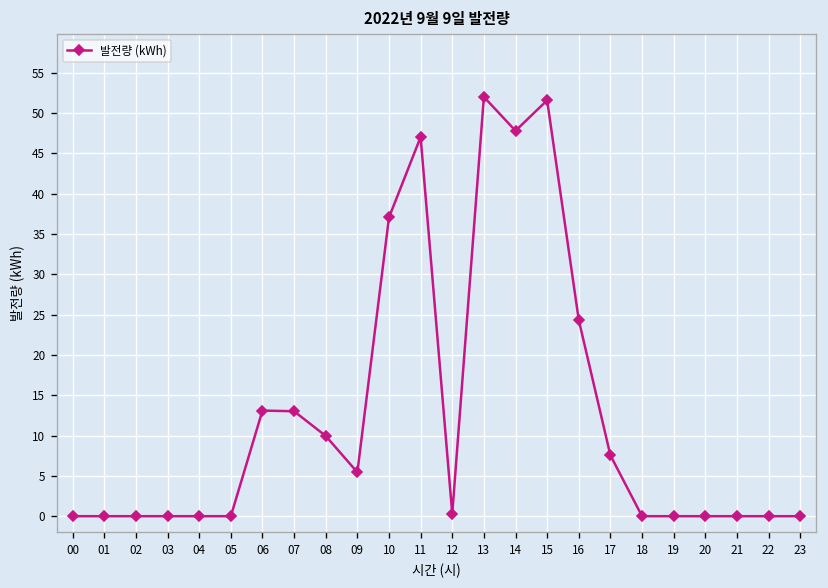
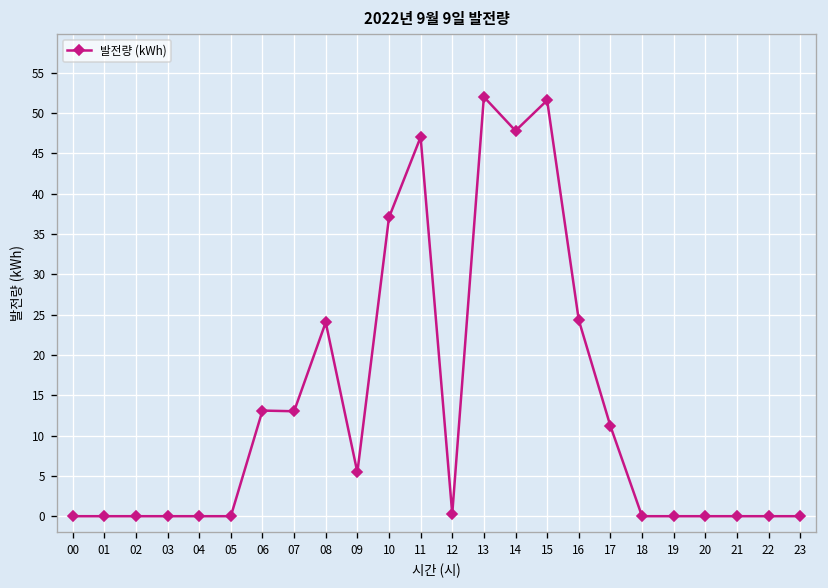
  {
    "00": 0,
    "01": 0,
    "02": 0,
    "03": 0,
    "04": 0,
    "05": 0,
    "06": 13,
    "07": 13,
-   "08": 10,
+   "08": 24,
    "09": 5,
    "10": 37,
    "11": 47,
    "12": 0,
    "13": 52,
    "14": 48,
    "15": 52,
    "16": 24,
-   "17": 8,
+   "17": 11,
    "18": 0,
    "19": 0,
    "20": 0,
    "21": 0,
    "22": 0,
    "23": 0
  }
